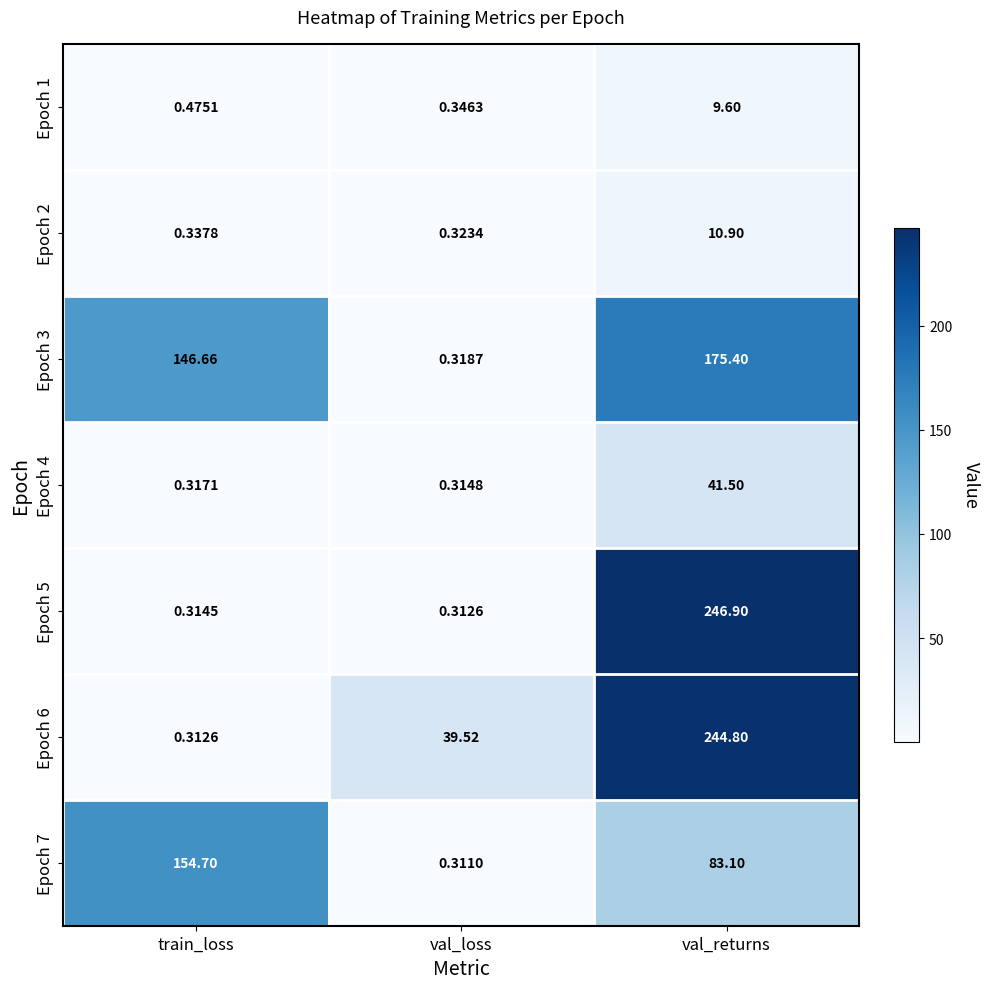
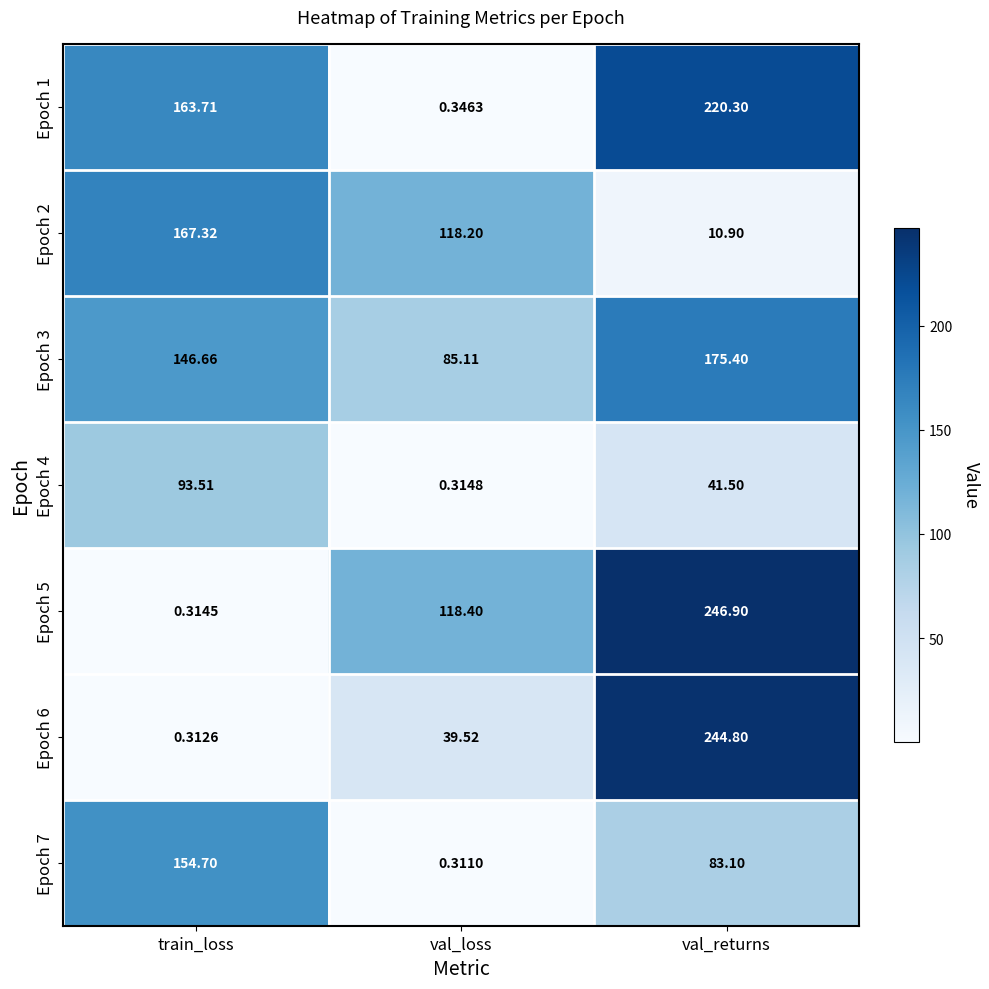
  {
    "Epoch 1": {
-     "train_loss": 0.4751,
+     "train_loss": 163.71,
      "val_loss": 0.3463,
-     "val_returns": 9.60
+     "val_returns": 220.30
    },
    "Epoch 2": {
-     "train_loss": 0.3378,
-     "val_loss": 0.3234,
+     "train_loss": 167.32,
+     "val_loss": 118.20,
      "val_returns": 10.90
    },
    "Epoch 3": {
      "train_loss": 146.66,
-     "val_loss": 0.3187,
+     "val_loss": 85.11,
      "val_returns": 175.40
    },
    "Epoch 4": {
-     "train_loss": 0.3171,
+     "train_loss": 93.51,
      "val_loss": 0.3148,
      "val_returns": 41.50
    },
    "Epoch 5": {
      "train_loss": 0.3145,
-     "val_loss": 0.3126,
+     "val_loss": 118.40,
      "val_returns": 246.90
    },
    "Epoch 6": {
      "train_loss": 0.3126,
      "val_loss": 39.52,
      "val_returns": 244.80
    },
    "Epoch 7": {
      "train_loss": 154.70,
      "val_loss": 0.3110,
      "val_returns": 83.10
    }
  }
